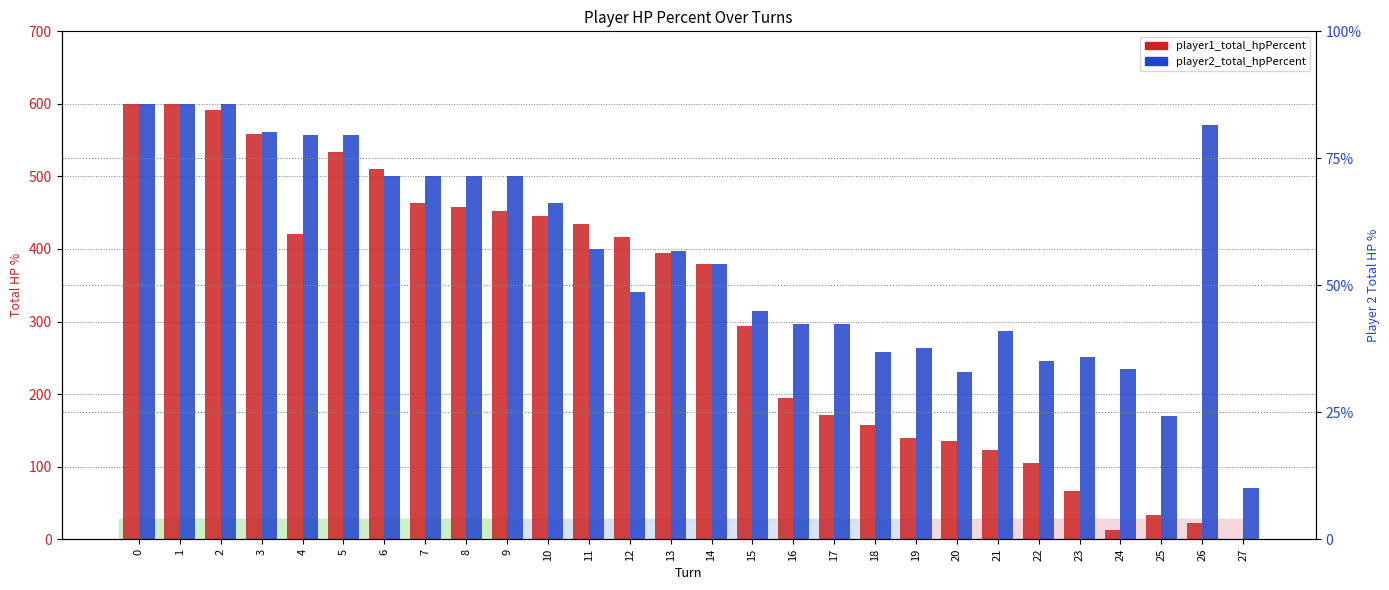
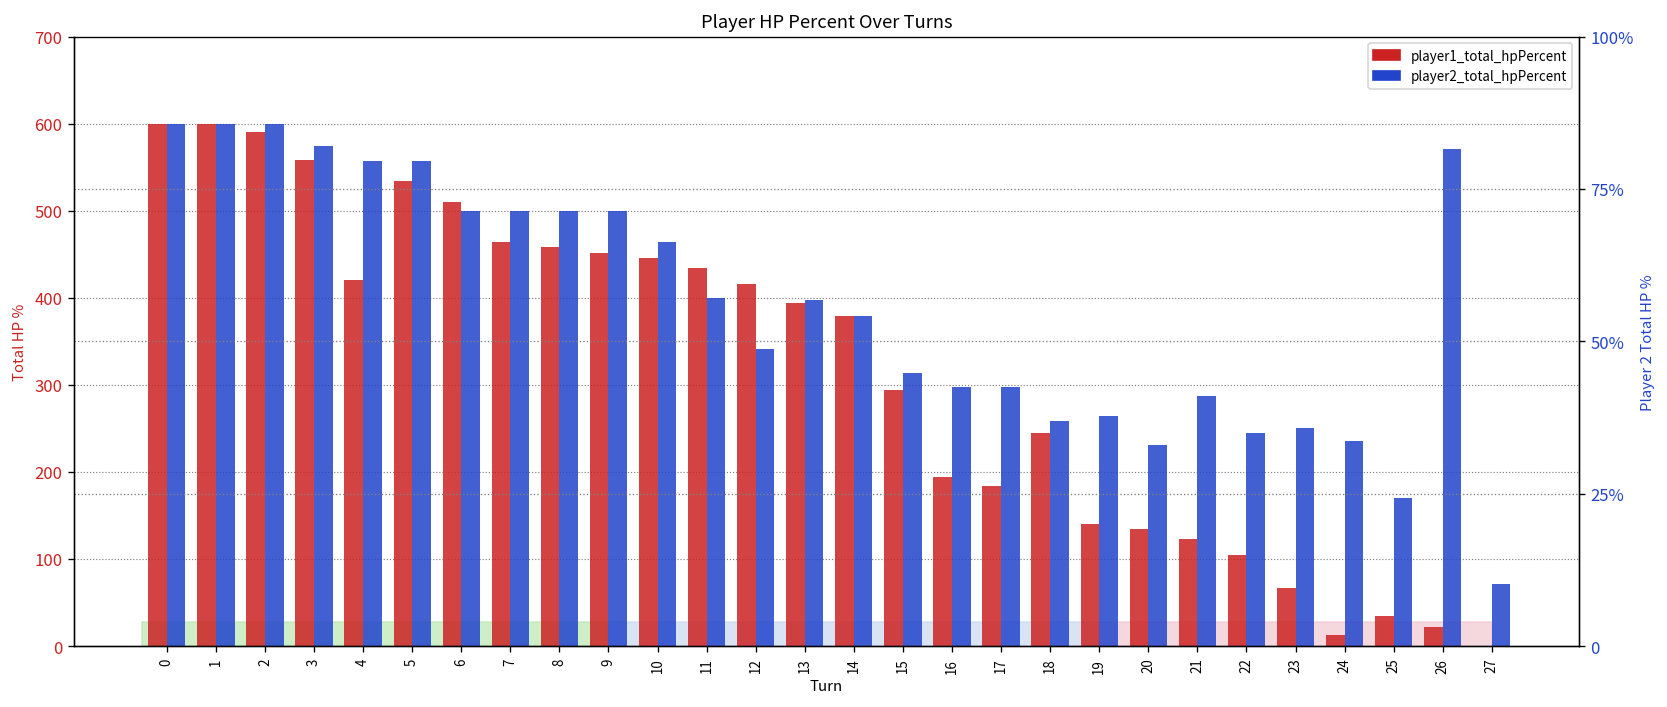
  {
    "player1_total_hpPercent": {
      "0": 600,
      "1": 600,
      "2": 590,
      "3": 560,
      "4": 420,
      "5": 530,
      "6": 510,
      "7": 460,
      "8": 460,
      "9": 450,
      "10": 450,
      "11": 430,
      "12": 420,
      "13": 390,
      "14": 380,
      "15": 290,
      "16": 190,
-     "17": 170,
-     "18": 160,
+     "17": 180,
+     "18": 250,
      "19": 140,
      "20": 140,
      "21": 120,
      "22": 110,
      "23": 70,
      "24": 10,
      "25": 30,
      "26": 20,
      "27": 0
    },
    "player2_total_hpPercent": {
      "0": 600,
      "1": 600,
      "2": 600,
-     "3": 560,
+     "3": 570,
      "4": 560,
      "5": 560,
      "6": 500,
      "7": 500,
      "8": 500,
      "9": 500,
      "10": 460,
      "11": 400,
      "12": 340,
      "13": 400,
      "14": 380,
      "15": 310,
      "16": 300,
      "17": 300,
      "18": 260,
      "19": 260,
      "20": 230,
      "21": 290,
      "22": 250,
      "23": 250,
      "24": 240,
      "25": 170,
      "26": 570,
      "27": 70
    }
  }
